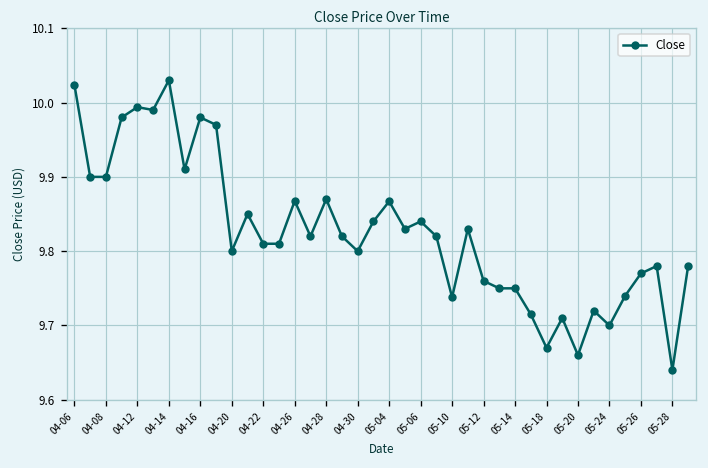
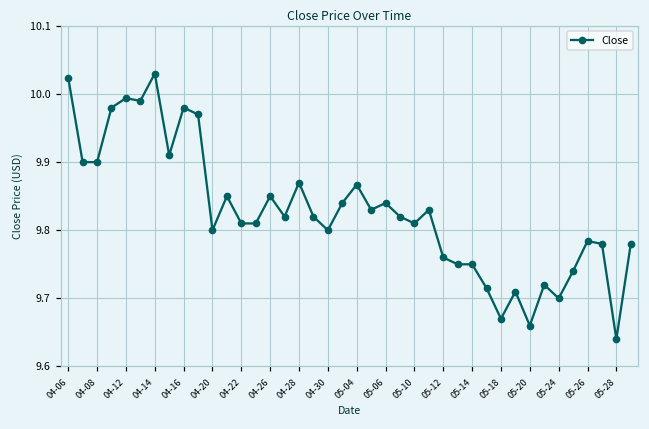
  {
    "04-06": 10.02,
    "04-08": 9.90,
    "04-12": 9.99,
    "04-14": 10.03,
    "04-16": 9.98,
    "04-20": 9.80,
    "04-22": 9.81,
-   "04-26": 9.87,
+   "04-26": 9.85,
    "04-28": 9.87,
    "04-30": 9.80,
    "05-04": 9.87,
    "05-06": 9.84,
-   "05-10": 9.74,
+   "05-10": 9.81,
    "05-12": 9.76,
    "05-14": 9.75,
    "05-18": 9.67,
    "05-20": 9.66,
    "05-24": 9.70,
-   "05-26": 9.77,
+   "05-26": 9.78,
    "05-28": 9.64
  }
